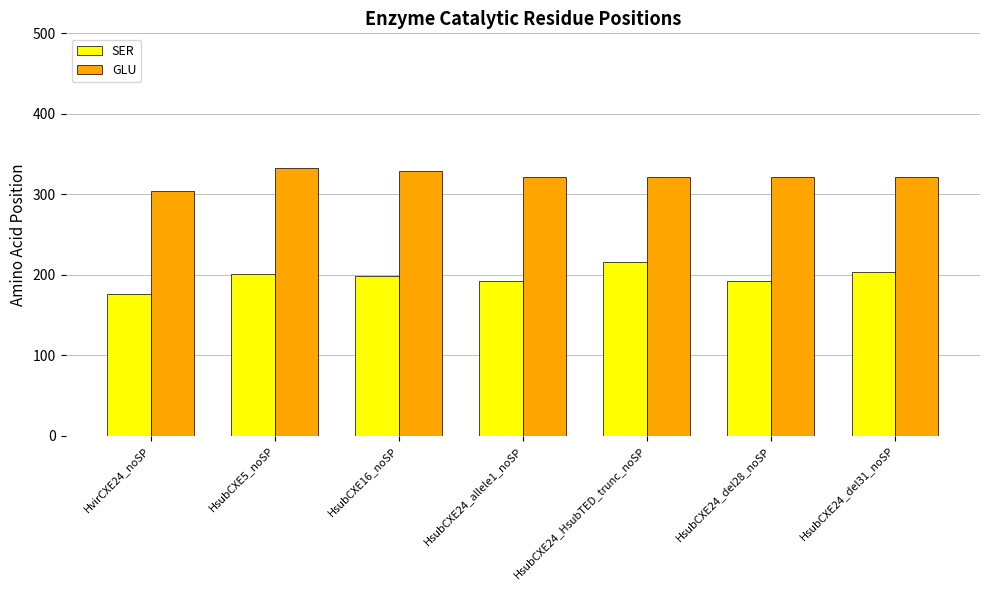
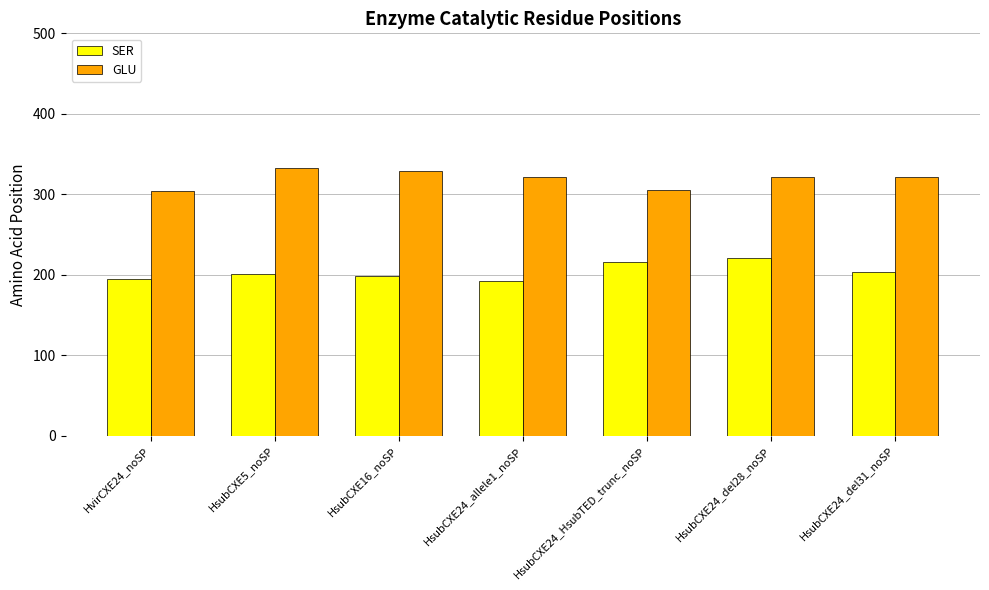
  {
    "SER": {
-     "HvirCXE24_noSP": 180,
+     "HvirCXE24_noSP": 200,
      "HsubCXE5_noSP": 200,
      "HsubCXE16_noSP": 200,
      "HsubCXE24_allele1_noSP": 190,
      "HsubCXE24_HsubTED_trunc_noSP": 220,
-     "HsubCXE24_del28_noSP": 190,
+     "HsubCXE24_del28_noSP": 220,
      "HsubCXE24_del31_noSP": 200
    },
    "GLU": {
      "HvirCXE24_noSP": 300,
      "HsubCXE5_noSP": 330,
      "HsubCXE16_noSP": 330,
      "HsubCXE24_allele1_noSP": 320,
-     "HsubCXE24_HsubTED_trunc_noSP": 320,
+     "HsubCXE24_HsubTED_trunc_noSP": 310,
      "HsubCXE24_del28_noSP": 320,
      "HsubCXE24_del31_noSP": 320
    }
  }
